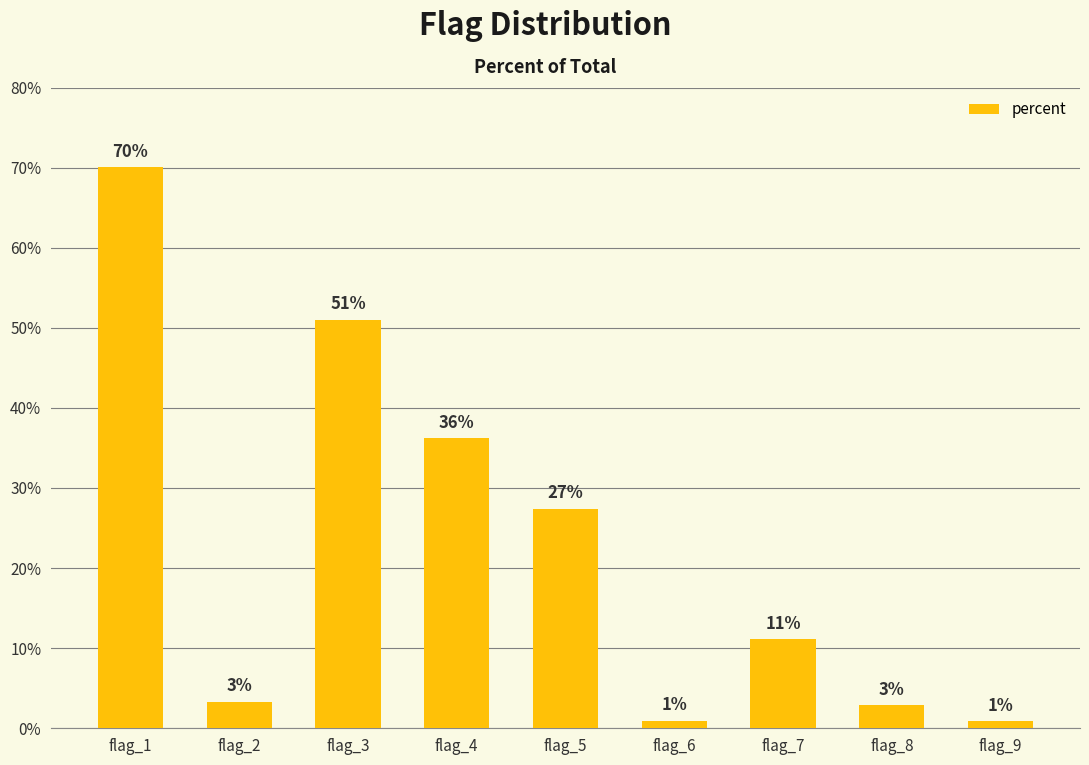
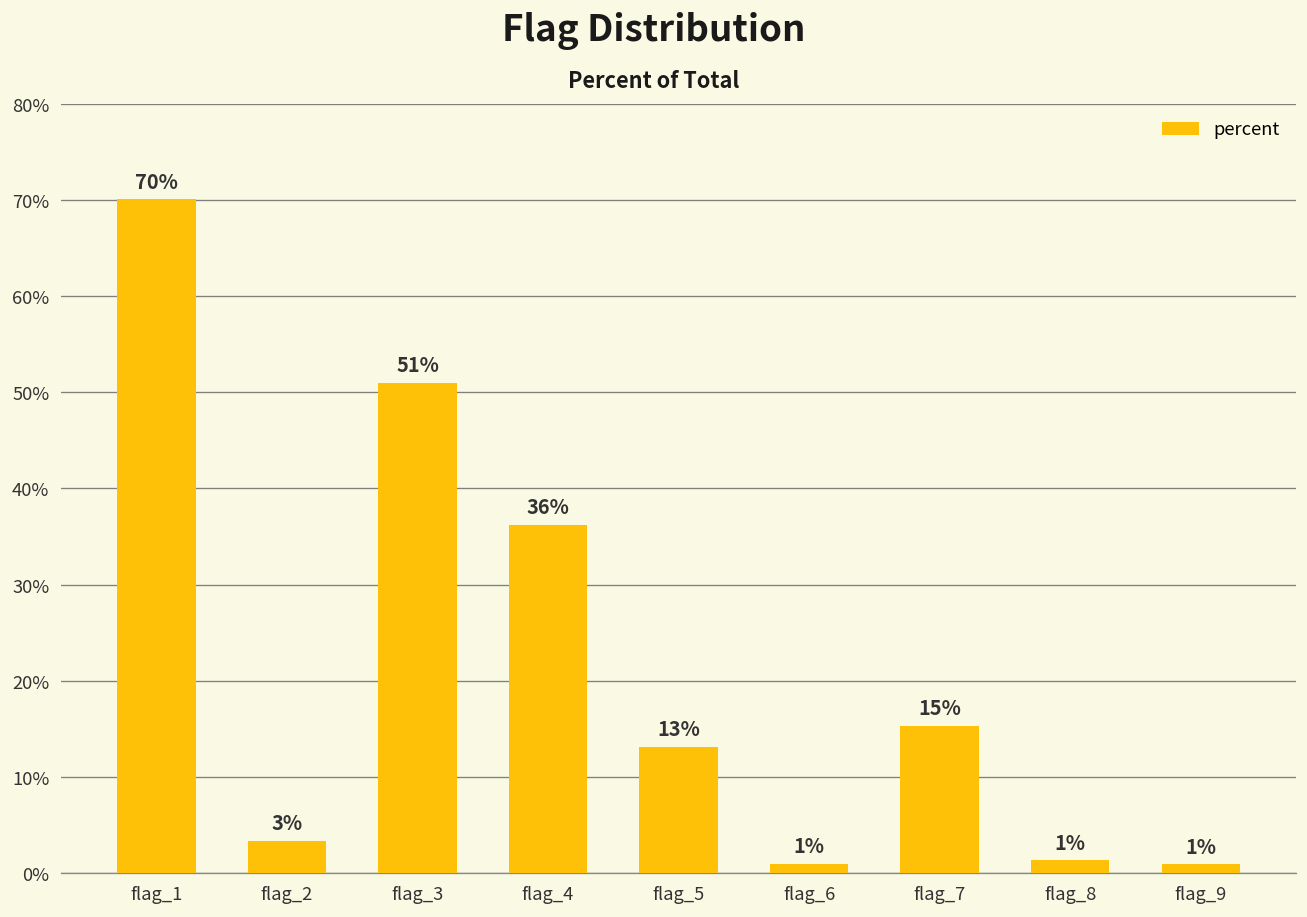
  {
    "flag_1": "70%",
    "flag_2": "3%",
    "flag_3": "51%",
    "flag_4": "36%",
-   "flag_5": "27%",
+   "flag_5": "13%",
    "flag_6": "1%",
-   "flag_7": "11%",
-   "flag_8": "3%",
+   "flag_7": "15%",
+   "flag_8": "1%",
    "flag_9": "1%"
  }
